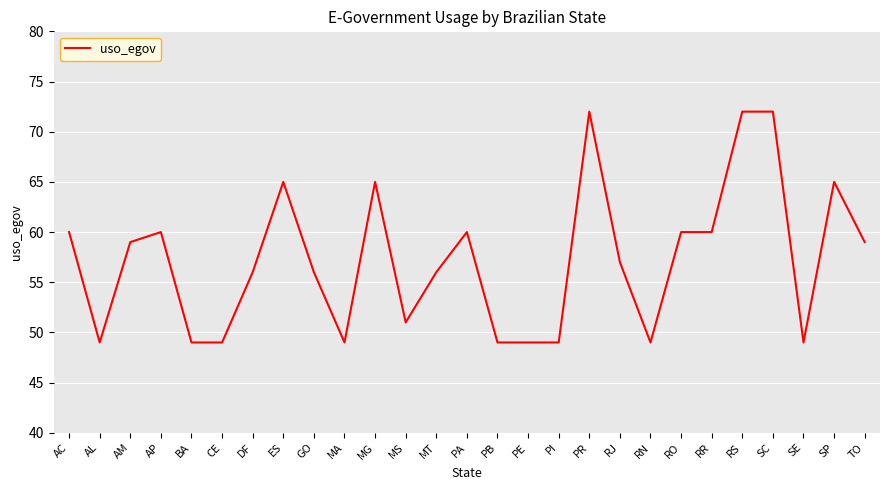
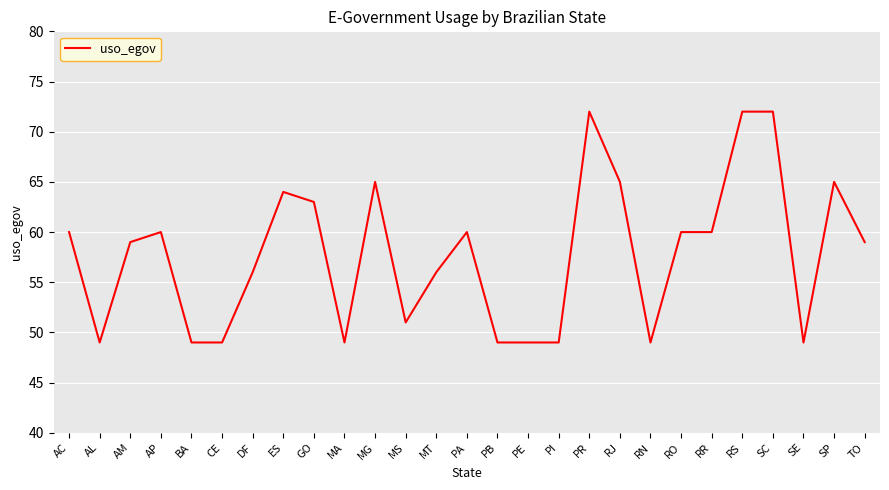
  {
    "AC": 60,
    "AL": 49,
    "AM": 59,
    "AP": 60,
    "BA": 49,
    "CE": 49,
    "DF": 56,
-   "ES": 65,
-   "GO": 56,
+   "ES": 64,
+   "GO": 63,
    "MA": 49,
    "MG": 65,
    "MS": 51,
    "MT": 56,
    "PA": 60,
    "PB": 49,
    "PE": 49,
    "PI": 49,
    "PR": 72,
-   "RJ": 57,
+   "RJ": 65,
    "RN": 49,
    "RO": 60,
    "RR": 60,
    "RS": 72,
    "SC": 72,
    "SE": 49,
    "SP": 65,
    "TO": 59
  }
